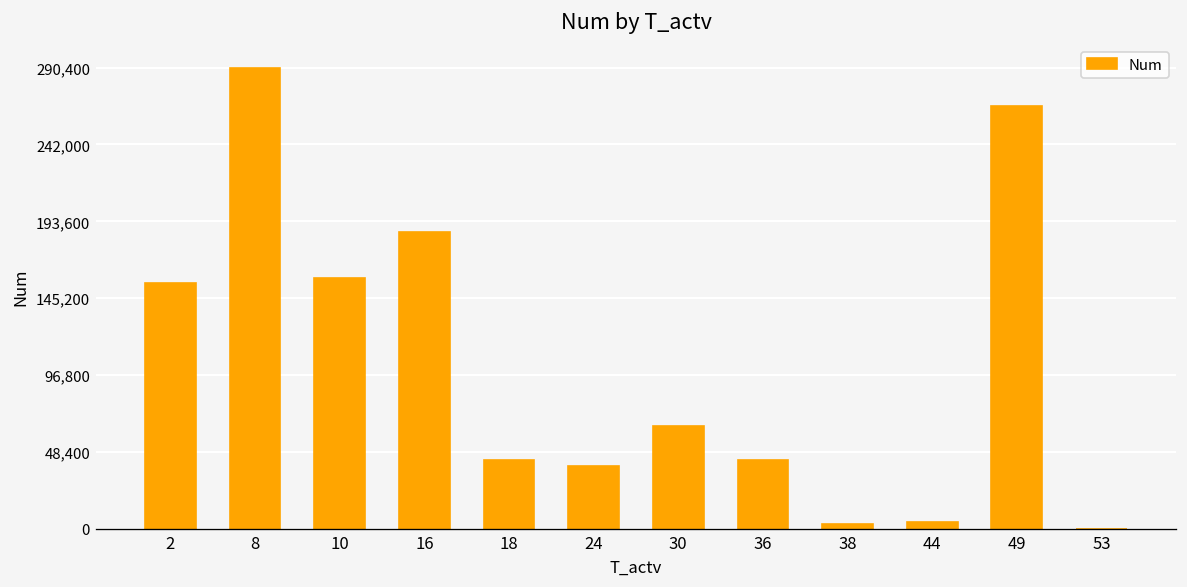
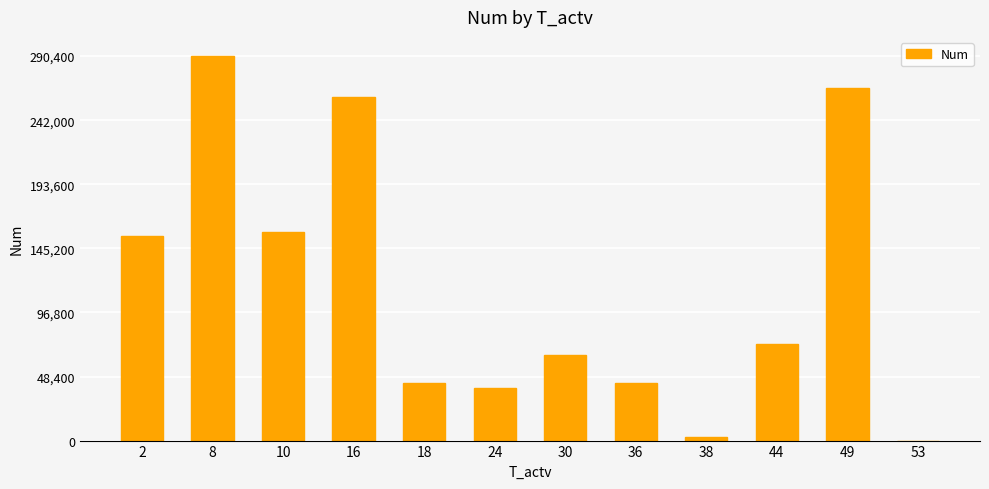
  {
    "2": "155,000",
    "8": "290,000",
    "10": "158,000",
-   "16": "187,000",
+   "16": "259,000",
    "18": "43,000",
    "24": "40,000",
    "30": "65,000",
    "36": "43,000",
    "38": "3,000",
-   "44": "4,000",
+   "44": "73,000",
    "49": "266,000"
  }
